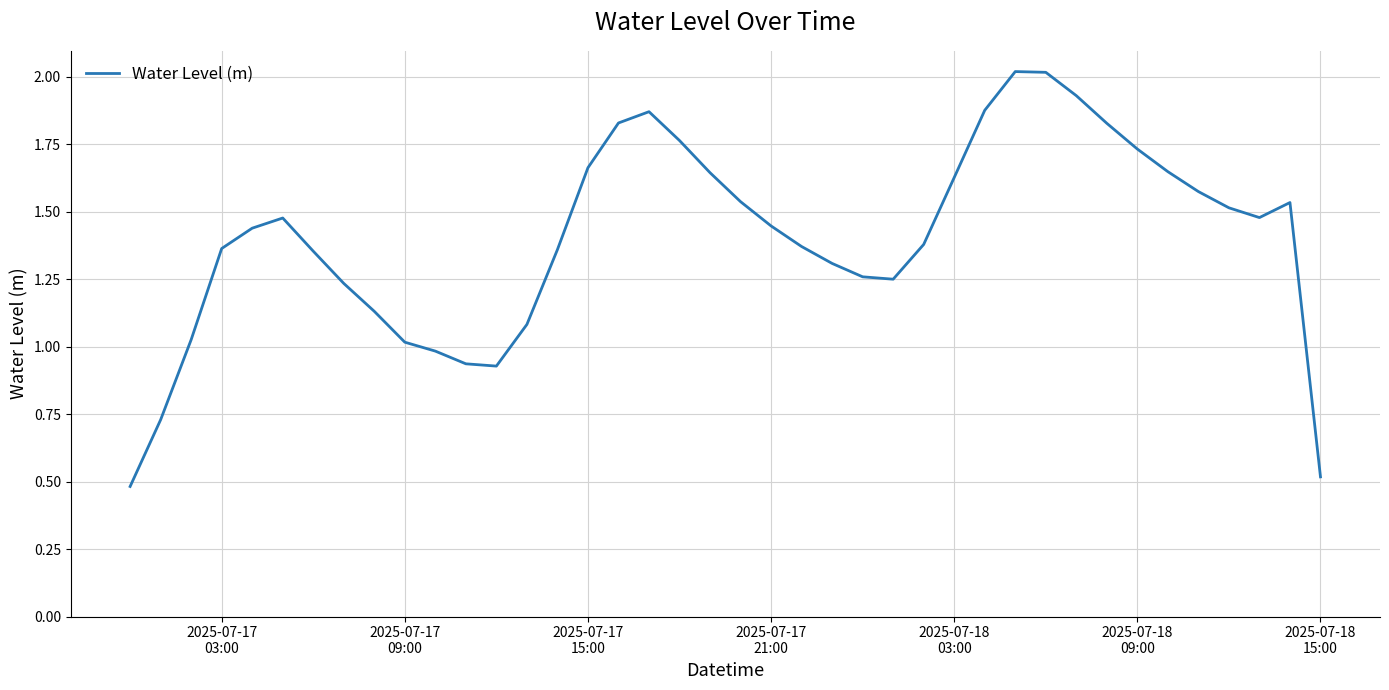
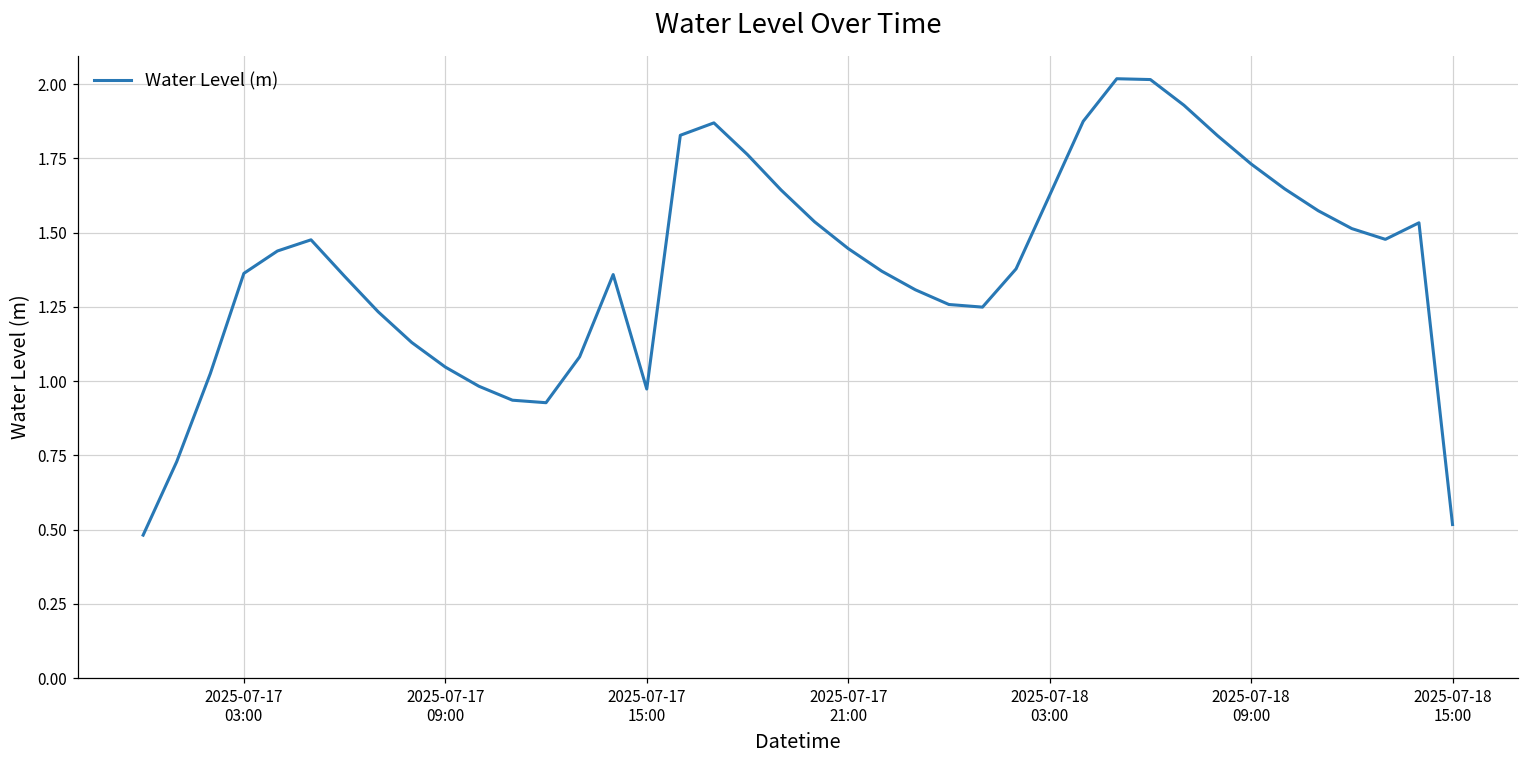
  {
    "2025-07-17 03:00": 1.36,
-   "2025-07-17 09:00": 1.02,
-   "2025-07-17 15:00": 1.66,
+   "2025-07-17 09:00": 1.05,
+   "2025-07-17 15:00": 0.97,
    "2025-07-17 21:00": 1.45,
    "2025-07-18 03:00": 1.63,
    "2025-07-18 09:00": 1.73,
    "2025-07-18 15:00": 0.52
  }
